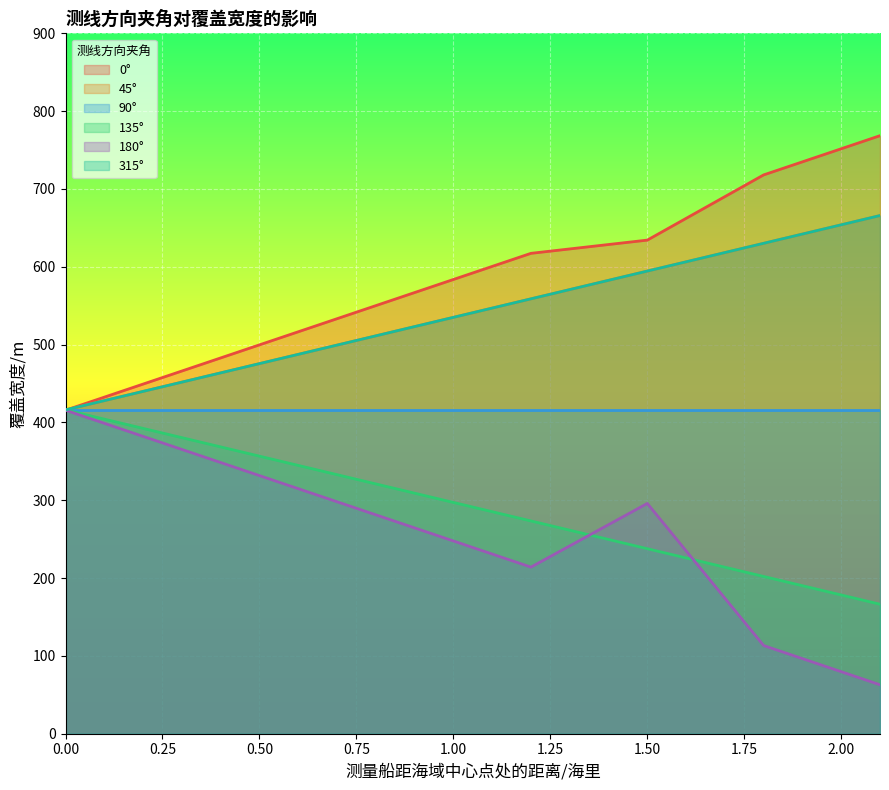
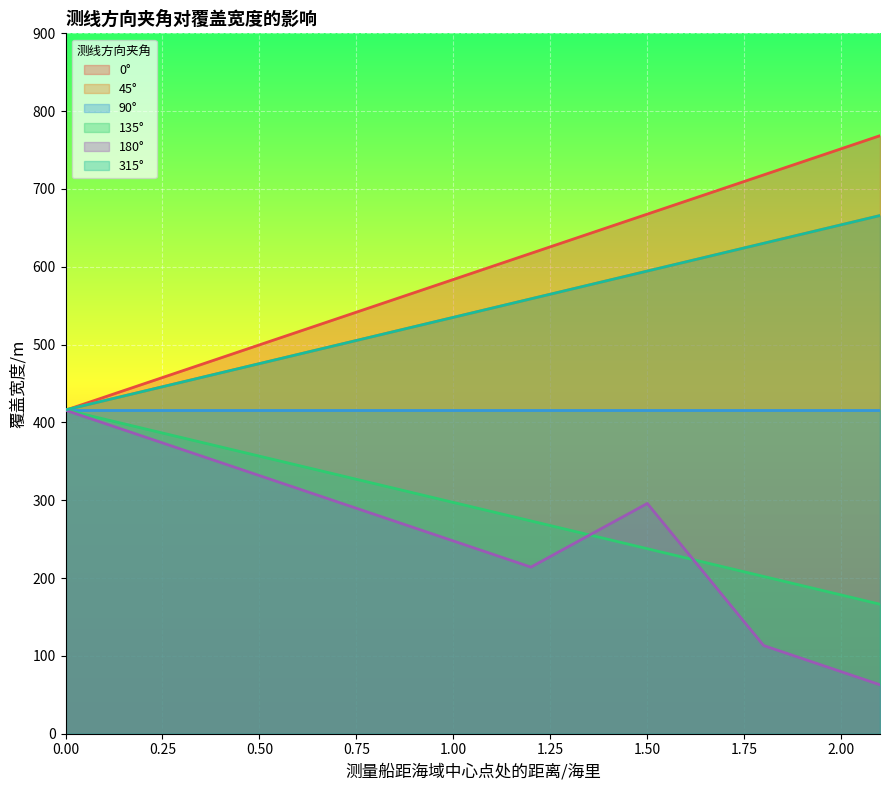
  {
    "0°": {
-     "1.50": 630
+     "1.50": 670
    },
    "180°": {
      "1.50": 300
    }
  }
